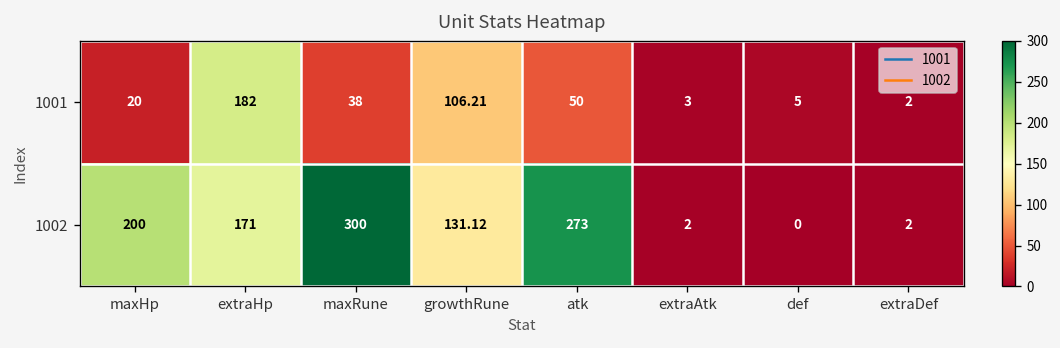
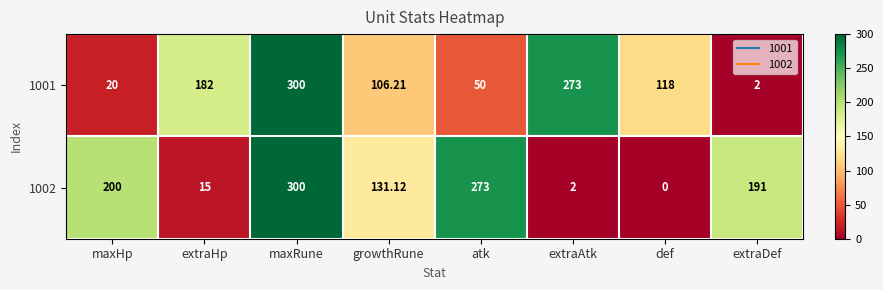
  {
    "1001": {
      "maxHp": 20,
      "extraHp": 182,
-     "maxRune": 38,
+     "maxRune": 300,
      "growthRune": 106.21,
      "atk": 50,
-     "extraAtk": 3,
-     "def": 5,
+     "extraAtk": 273,
+     "def": 118,
      "extraDef": 2
    },
    "1002": {
      "maxHp": 200,
-     "extraHp": 171,
+     "extraHp": 15,
      "maxRune": 300,
      "growthRune": 131.12,
      "atk": 273,
      "extraAtk": 2,
      "def": 0,
-     "extraDef": 2
+     "extraDef": 191
    }
  }
